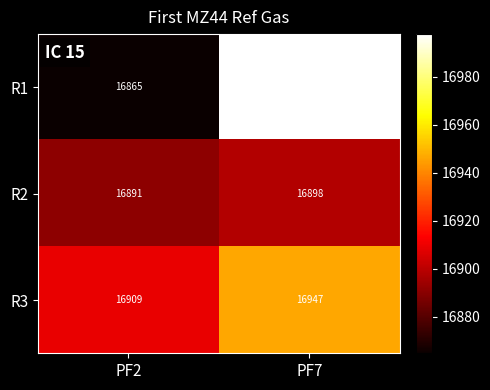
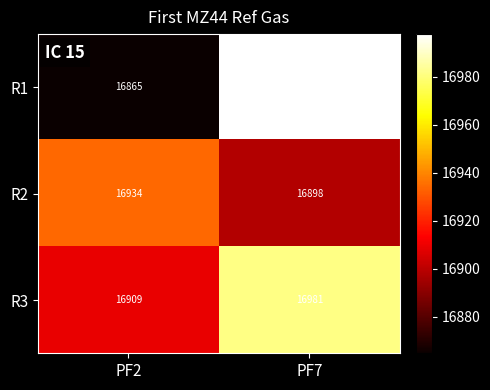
  {
    "R1": {
      "PF2": 16865
    },
    "R2": {
-     "PF2": 16891,
+     "PF2": 16934,
      "PF7": 16898
    },
    "R3": {
      "PF2": 16909,
-     "PF7": 16947
+     "PF7": 16981
    }
  }
